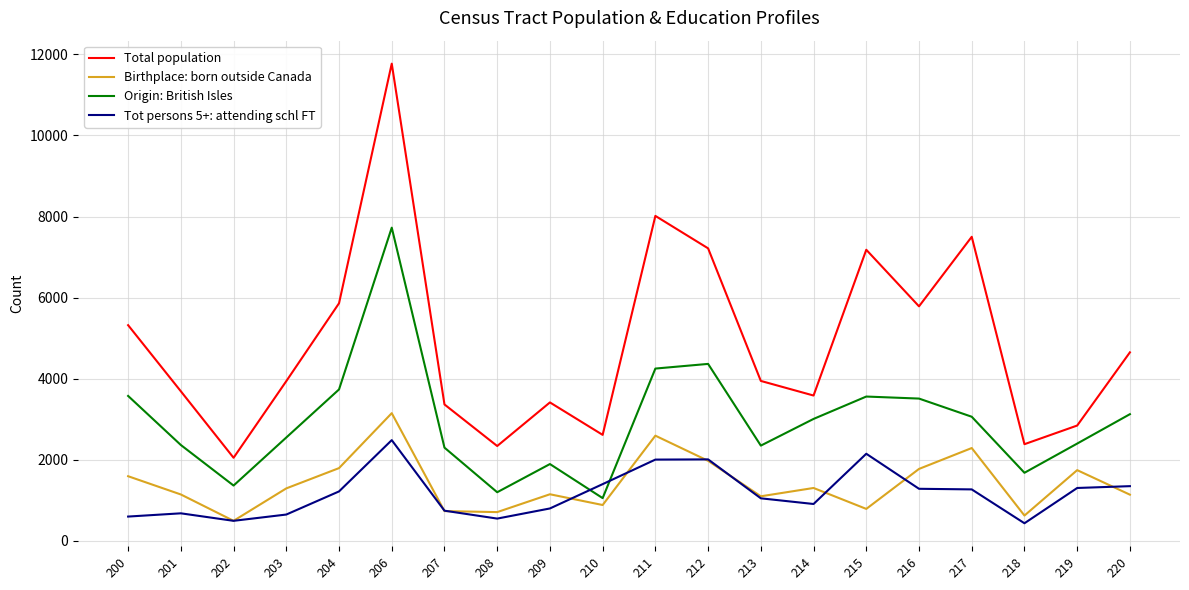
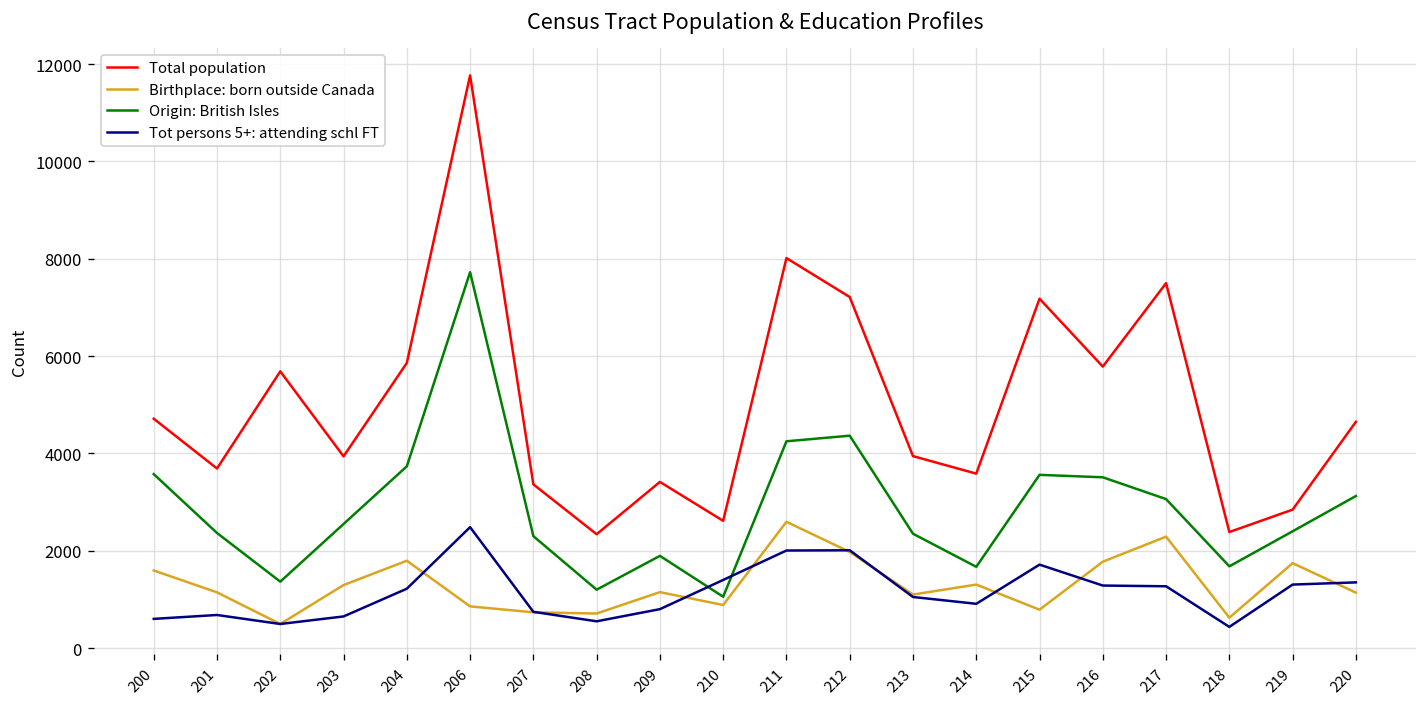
  {
    "Total population": {
-     "200": 5300,
+     "200": 4700,
      "201": 3700,
-     "202": 2100,
+     "202": 5700,
      "203": 3900,
      "204": 5900,
      "206": 11800,
      "207": 3400,
      "208": 2300,
      "209": 3400,
      "210": 2600,
      "211": 8000,
      "212": 7200,
      "213": 3900,
      "214": 3600,
      "215": 7200,
      "216": 5800,
      "217": 7500,
      "218": 2400,
      "219": 2800,
      "220": 4700
    },
    "Birthplace: born outside Canada": {
      "200": 1600,
      "201": 1100,
      "203": 1300,
      "204": 1800,
-     "206": 3200,
+     "206": 900,
      "208": 700,
      "209": 1200,
      "210": 900,
      "211": 2600,
      "214": 1300,
      "215": 800,
      "216": 1800,
      "217": 2300,
      "218": 600,
      "219": 1700,
      "220": 1100
    },
    "Origin: British Isles": {
      "200": 3600,
      "201": 2400,
      "202": 1400,
      "203": 2600,
      "204": 3700,
      "206": 7700,
      "207": 2300,
      "208": 1200,
      "209": 1900,
      "210": 1100,
      "211": 4300,
      "212": 4400,
      "213": 2400,
-     "214": 3000,
+     "214": 1700,
      "215": 3600,
      "216": 3500,
      "217": 3100,
      "218": 1700,
      "219": 2400,
      "220": 3100
    },
    "Tot persons 5+: attending schl FT": {
      "200": 600,
      "201": 700,
      "203": 700,
      "204": 1200,
      "206": 2500,
      "208": 600,
      "209": 800,
      "210": 1400,
      "211": 2000,
      "214": 900,
-     "215": 2100,
+     "215": 1700,
      "216": 1300,
      "217": 1300,
      "218": 400,
      "219": 1300,
      "220": 1400
    }
  }
